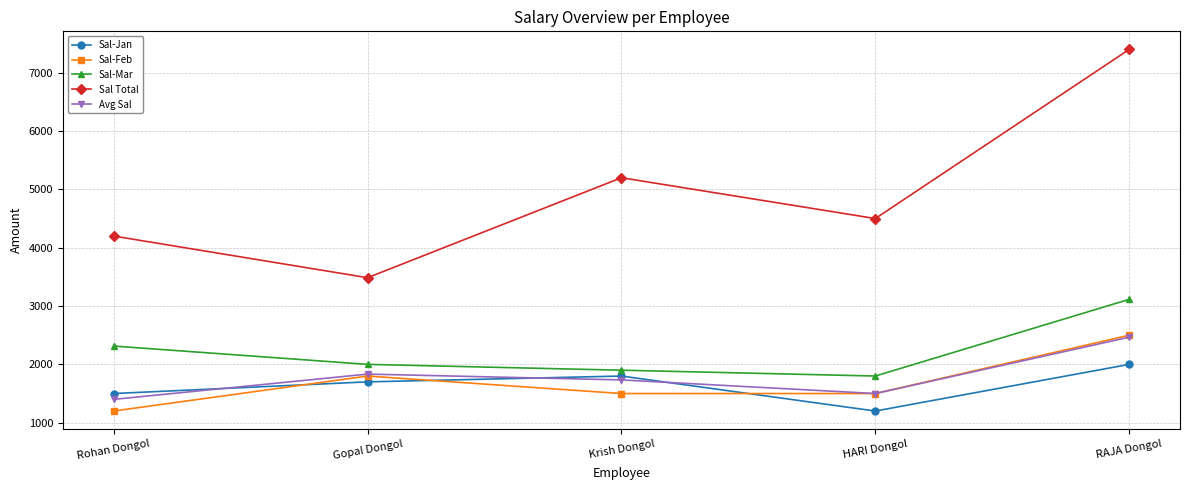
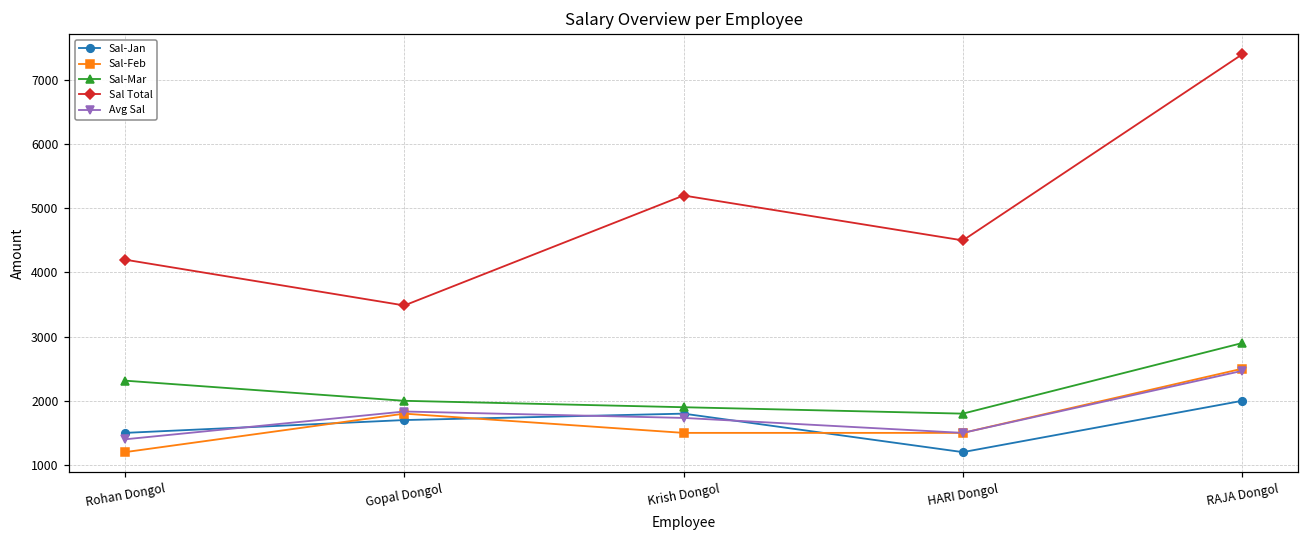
  {
    "Sal-Jan": {
      "Rohan Dongol": 1500,
      "Gopal Dongol": 1700,
      "Krish Dongol": 1800,
      "HARI Dongol": 1200,
      "RAJA Dongol": 2000
    },
    "Sal-Feb": {
      "Rohan Dongol": 1200,
      "Krish Dongol": 1500
    },
    "Sal-Mar": {
      "Rohan Dongol": 2300,
      "Gopal Dongol": 2000,
      "Krish Dongol": 1900,
      "HARI Dongol": 1800,
-     "RAJA Dongol": 3100
+     "RAJA Dongol": 2900
    },
    "Sal Total": {
      "Rohan Dongol": 4200,
      "Gopal Dongol": 3500,
      "Krish Dongol": 5200,
      "HARI Dongol": 4500,
      "RAJA Dongol": 7400
    },
    "Avg Sal": {
      "Rohan Dongol": 1400,
      "Krish Dongol": 1700
    }
  }
